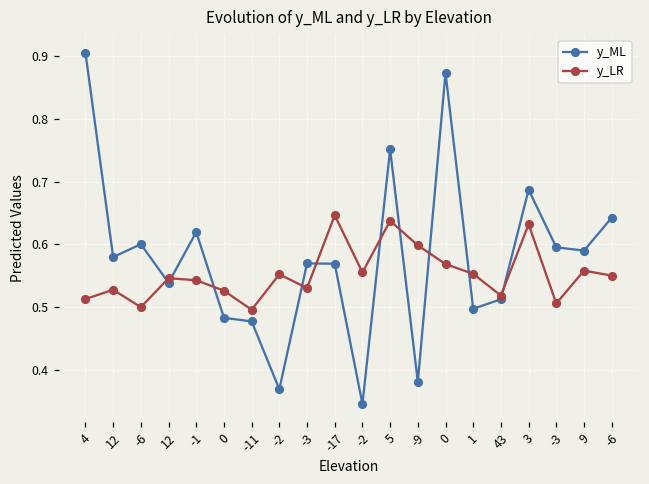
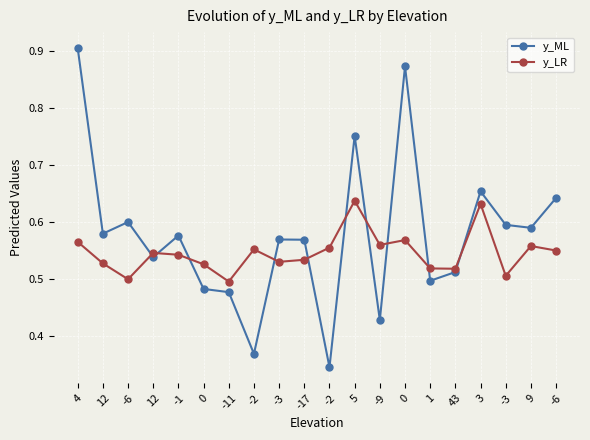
  {
    "y_ML": {
      "4": 0.91,
-     "-1": 0.62,
+     "-1": 0.58,
      "-11": 0.48,
      "-17": 0.57,
      "5": 0.75,
-     "-9": 0.38,
+     "-9": 0.43,
      "1": 0.50,
      "43": 0.51,
-     "3": 0.69,
+     "3": 0.65,
      "9": 0.59
    },
    "y_LR": {
-     "4": 0.51,
+     "4": 0.57,
      "-1": 0.54,
      "-11": 0.50,
-     "-17": 0.65,
+     "-17": 0.53,
      "5": 0.64,
-     "-9": 0.60,
-     "1": 0.55,
+     "-9": 0.56,
+     "1": 0.52,
      "43": 0.52,
      "3": 0.63,
      "9": 0.56
    }
  }
